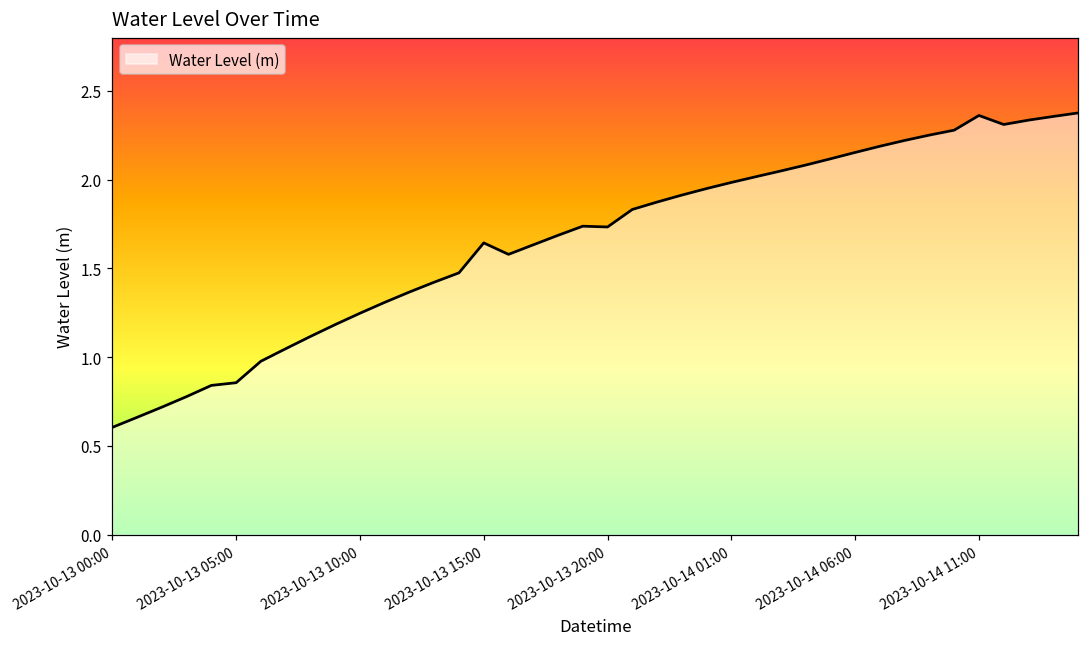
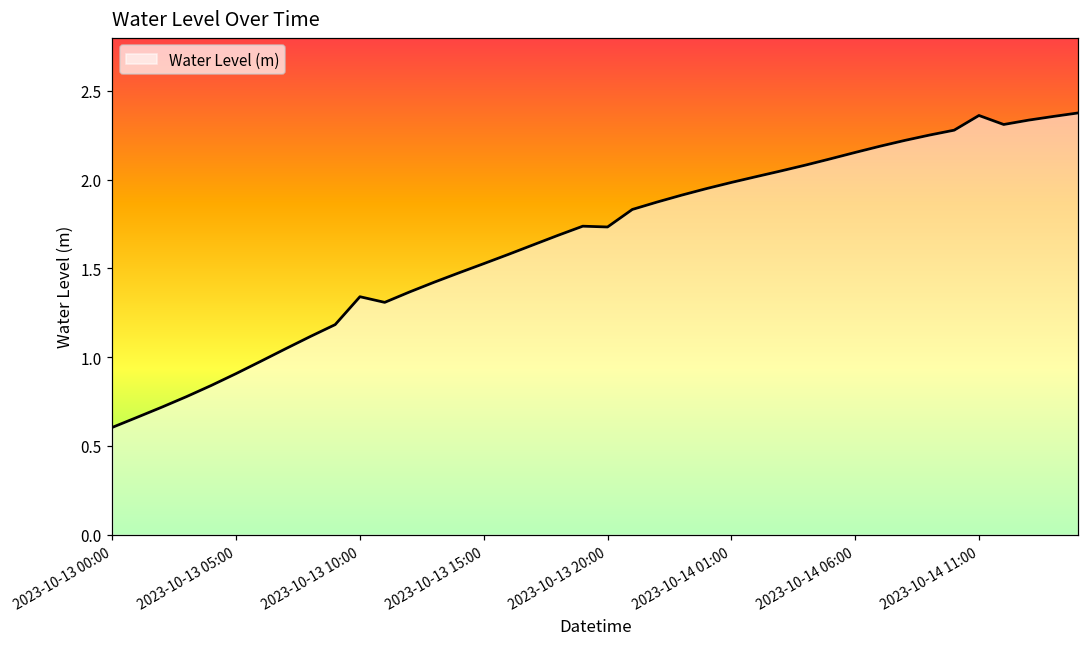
  {
    "2023-10-13 00:00": 0.60,
-   "2023-10-13 05:00": 0.86,
-   "2023-10-13 10:00": 1.25,
-   "2023-10-13 15:00": 1.64,
+   "2023-10-13 05:00": 0.91,
+   "2023-10-13 10:00": 1.34,
+   "2023-10-13 15:00": 1.53,
    "2023-10-13 20:00": 1.73,
    "2023-10-14 01:00": 1.98,
    "2023-10-14 06:00": 2.15,
    "2023-10-14 11:00": 2.36
  }
